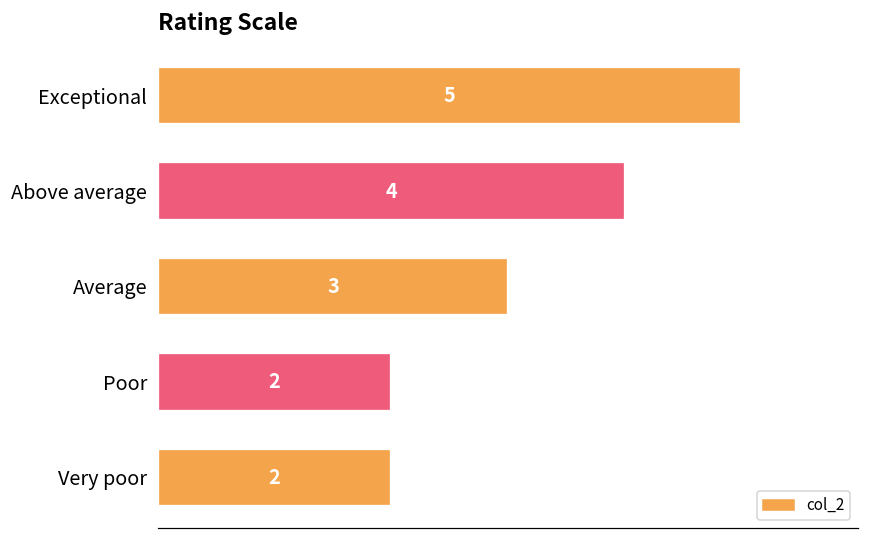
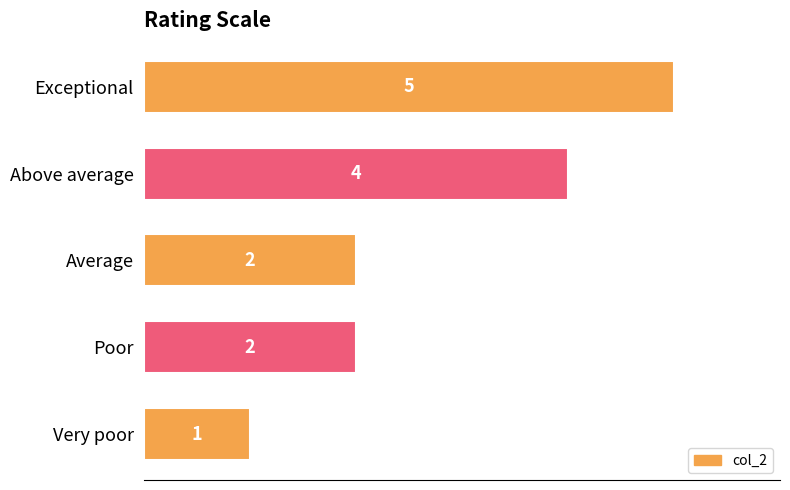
  {
    "Exceptional": 5,
    "Above average": 4,
-   "Average": 3,
+   "Average": 2,
    "Poor": 2,
-   "Very poor": 2
+   "Very poor": 1
  }
